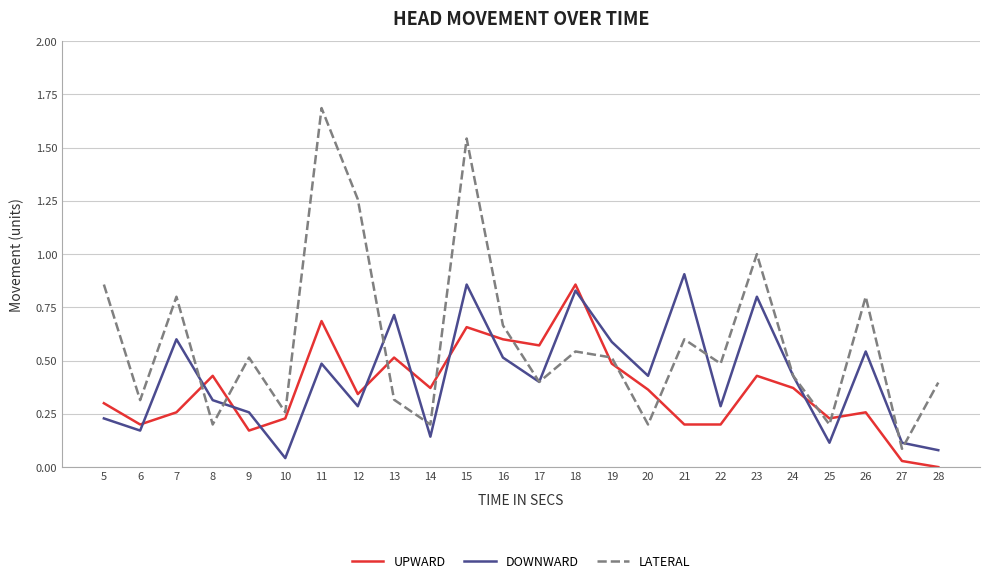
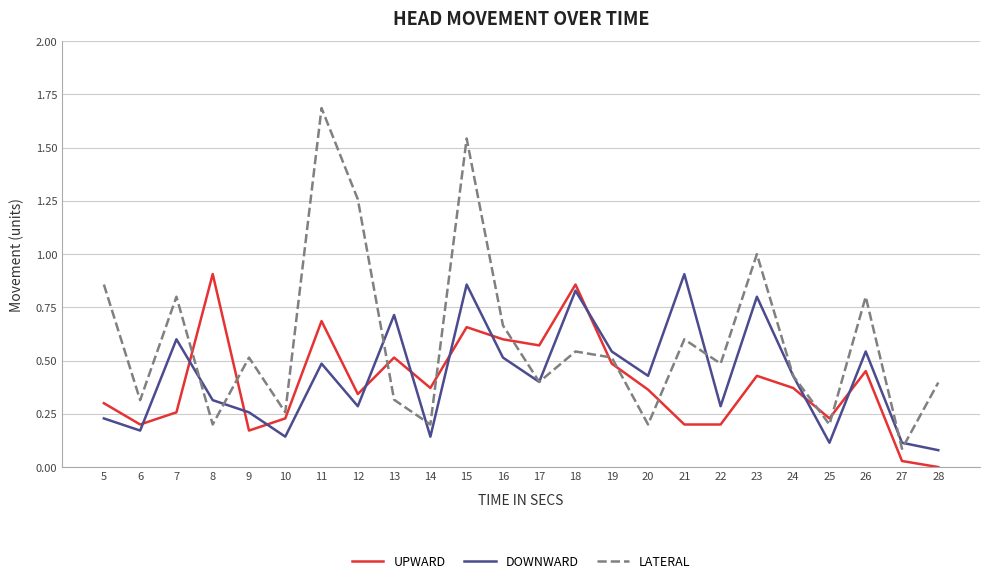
  {
    "UPWARD": {
      "5": 0.30,
      "6": 0.20,
      "7": 0.26,
-     "8": 0.43,
+     "8": 0.91,
      "9": 0.17,
      "10": 0.23,
      "11": 0.69,
      "12": 0.34,
      "13": 0.51,
      "14": 0.37,
      "15": 0.66,
      "16": 0.60,
      "17": 0.57,
      "18": 0.86,
      "19": 0.49,
      "20": 0.36,
      "21": 0.20,
      "22": 0.20,
      "23": 0.43,
      "24": 0.37,
      "25": 0.23,
-     "26": 0.26,
+     "26": 0.45,
      "27": 0.03,
      "28": 0.00
    },
    "DOWNWARD": {
      "5": 0.23,
      "6": 0.17,
      "7": 0.60,
      "8": 0.31,
      "9": 0.26,
-     "10": 0.04,
+     "10": 0.14,
      "11": 0.49,
      "12": 0.29,
      "13": 0.71,
      "14": 0.14,
      "15": 0.86,
      "16": 0.51,
      "18": 0.83,
-     "19": 0.59,
+     "19": 0.54,
      "20": 0.43,
      "21": 0.91,
      "22": 0.29,
      "23": 0.80,
      "25": 0.11,
      "26": 0.54,
      "27": 0.11,
      "28": 0.08
    },
    "LATERAL": {
      "5": 0.86,
      "6": 0.31,
      "7": 0.80,
      "8": 0.20,
      "9": 0.51,
      "10": 0.26,
      "11": 1.69,
      "12": 1.26,
      "13": 0.32,
      "14": 0.20,
      "15": 1.54,
      "16": 0.67,
      "18": 0.54,
      "19": 0.51,
      "20": 0.20,
      "21": 0.60,
      "22": 0.49,
      "23": 1.00,
      "25": 0.20,
      "26": 0.80,
      "27": 0.09,
      "28": 0.40
    }
  }
